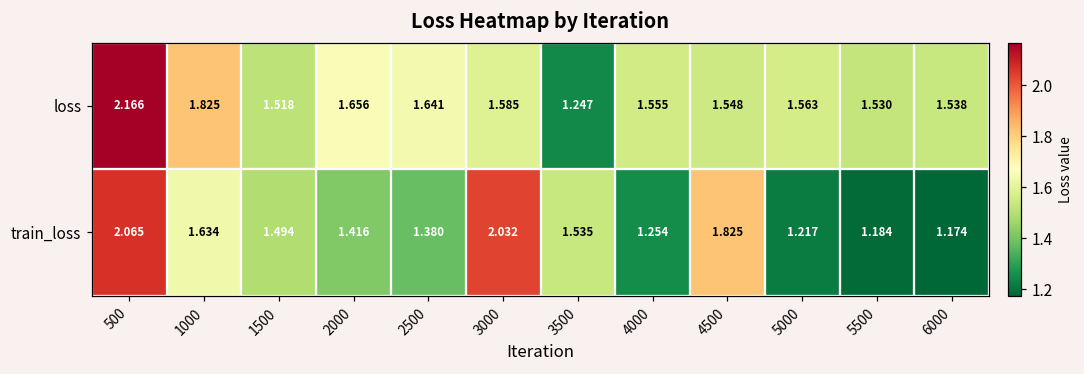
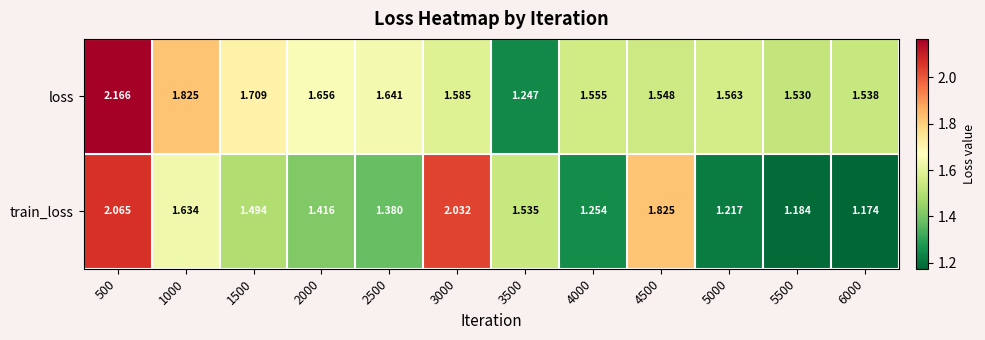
  {
    "loss": {
      "500": 2.166,
      "1000": 1.825,
-     "1500": 1.518,
+     "1500": 1.709,
      "2000": 1.656,
      "2500": 1.641,
      "3000": 1.585,
      "3500": 1.247,
      "4000": 1.555,
      "4500": 1.548,
      "5000": 1.563,
      "5500": 1.530,
      "6000": 1.538
    },
    "train_loss": {
      "500": 2.065,
      "1000": 1.634,
      "1500": 1.494,
      "2000": 1.416,
      "2500": 1.380,
      "3000": 2.032,
      "3500": 1.535,
      "4000": 1.254,
      "4500": 1.825,
      "5000": 1.217,
      "5500": 1.184,
      "6000": 1.174
    }
  }
